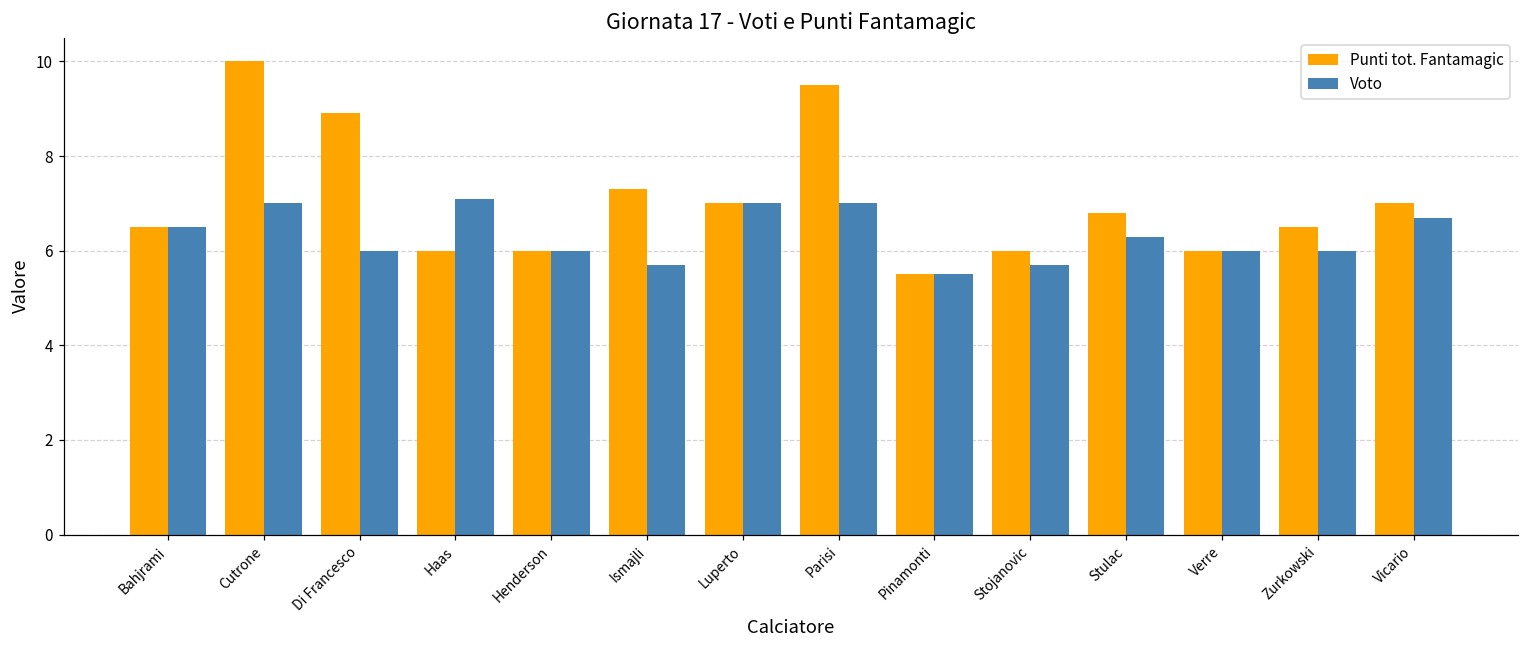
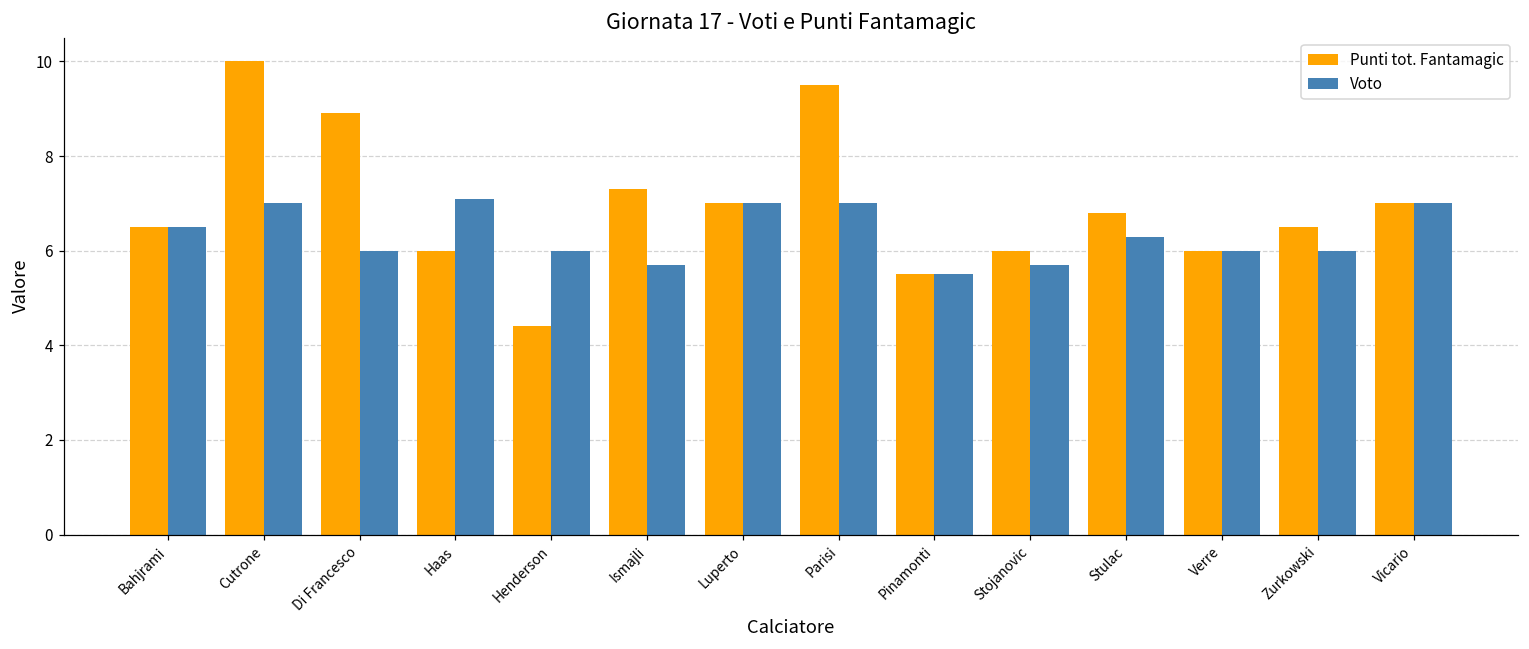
  {
    "Punti tot. Fantamagic": {
      "Bahjrami": 6.5,
      "Cutrone": 10.0,
      "Di Francesco": 8.9,
      "Haas": 6.0,
-     "Henderson": 6.0,
+     "Henderson": 4.4,
      "Ismajli": 7.3,
      "Luperto": 7.0,
      "Parisi": 9.5,
      "Pinamonti": 5.5,
      "Stojanovic": 6.0,
      "Stulac": 6.8,
      "Verre": 6.0,
      "Zurkowski": 6.5,
      "Vicario": 7.0
    },
    "Voto": {
      "Bahjrami": 6.5,
      "Cutrone": 7.0,
      "Di Francesco": 6.0,
      "Haas": 7.1,
      "Henderson": 6.0,
      "Ismajli": 5.7,
      "Luperto": 7.0,
      "Parisi": 7.0,
      "Pinamonti": 5.5,
      "Stojanovic": 5.7,
      "Stulac": 6.3,
      "Verre": 6.0,
      "Zurkowski": 6.0,
-     "Vicario": 6.7
+     "Vicario": 7.0
    }
  }
